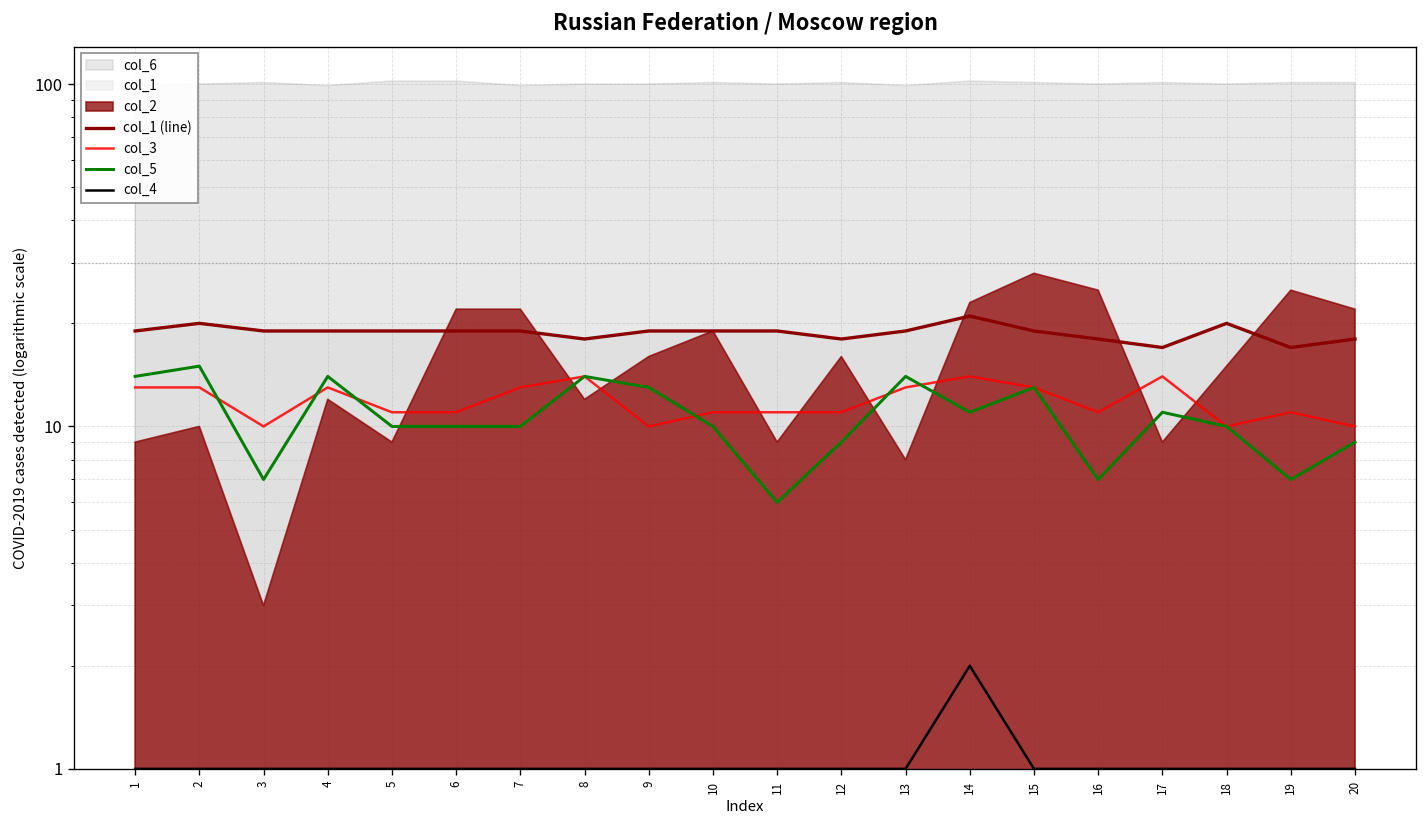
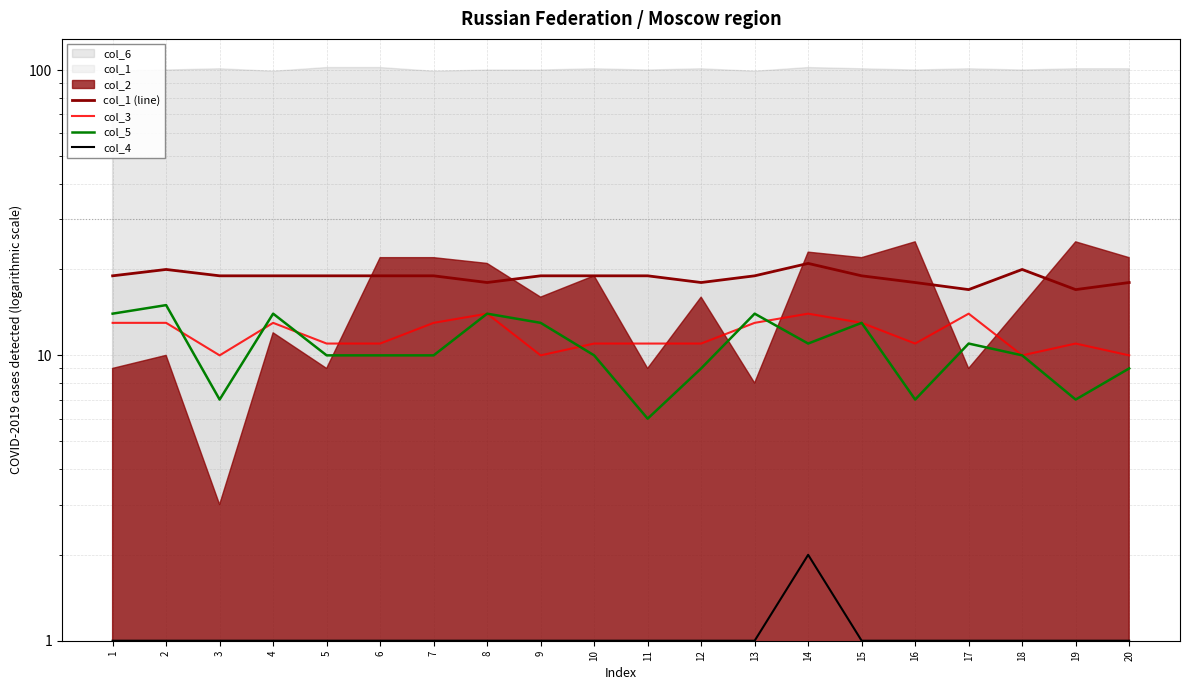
  {
    "col_3": {
      "1": 13,
      "2": 13,
      "3": 10,
      "4": 13,
      "5": 11,
      "6": 11,
      "7": 13,
      "9": 10,
      "10": 11,
      "11": 11,
      "12": 11,
      "13": 13,
      "14": 14,
      "16": 11,
      "17": 14,
      "19": 11,
      "20": 10
    },
    "col_5": {
      "1": 14,
      "2": 15,
      "3": 7,
      "4": 14,
      "5": 10,
      "6": 10,
      "7": 10,
      "9": 13,
      "10": 10,
      "11": 6,
      "12": 9,
      "13": 14,
      "14": 11,
      "16": 7,
      "17": 11,
      "19": 7,
      "20": 9
    },
    "col_2": {
      "1": 9,
      "2": 10,
      "3": 3,
      "4": 12,
      "5": 9,
      "6": 22,
      "7": 22,
-     "8": 12,
+     "8": 21,
      "9": 16,
      "11": 9,
      "12": 16,
      "13": 8,
      "14": 23,
-     "15": 28,
+     "15": 22,
      "16": 25,
      "17": 9,
      "18": 15,
      "19": 25,
      "20": 22
    },
    "col_4": {
      "1": 1,
      "2": 1,
      "3": 1,
      "4": 1,
      "5": 1,
      "6": 1,
      "7": 1,
      "8": 1,
      "9": 1,
      "10": 1,
      "11": 1,
      "12": 1,
      "13": 1,
      "14": 2,
      "15": 1,
      "16": 1,
      "17": 1,
      "18": 1,
      "19": 1,
      "20": 1
    }
  }
